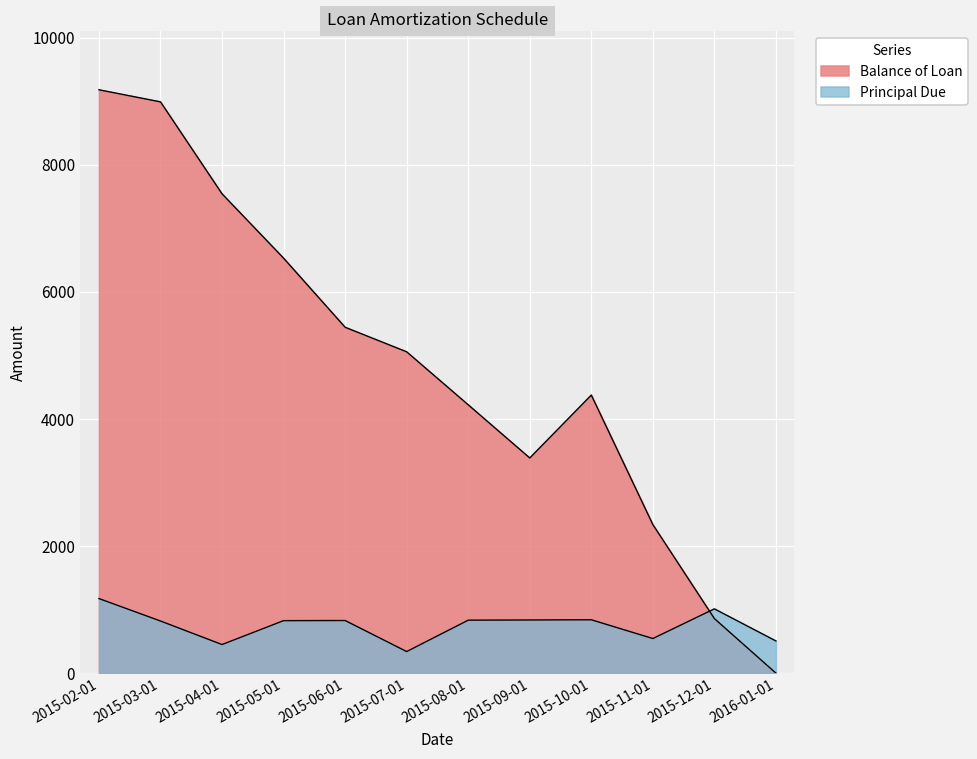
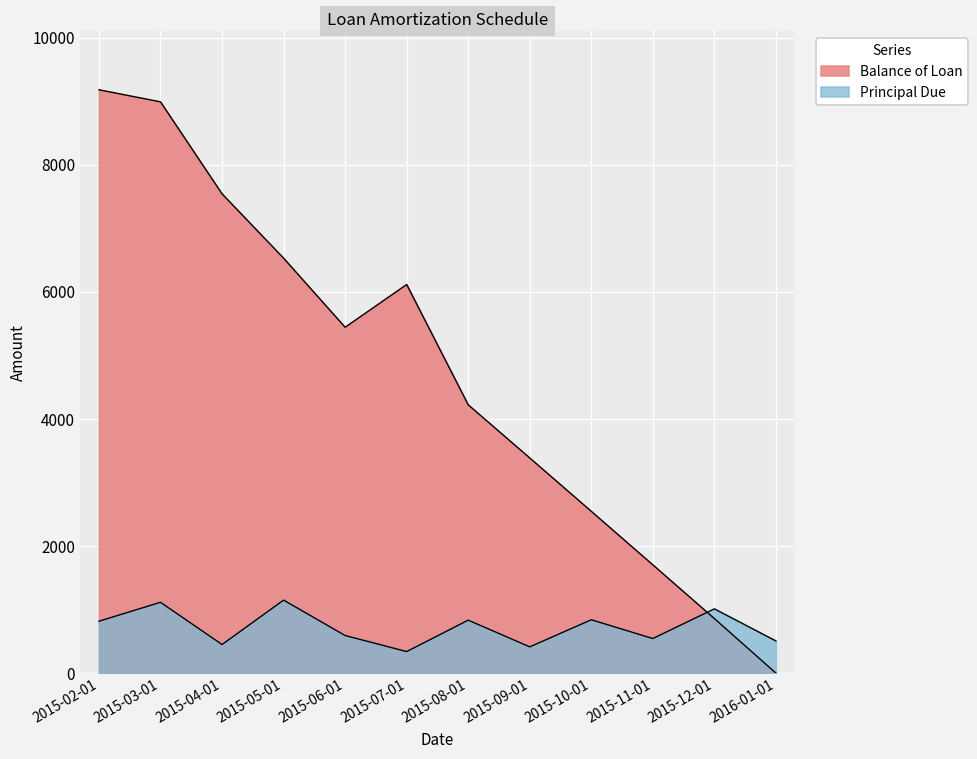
  {
    "Balance of Loan": {
      "2015-02-01": 9200,
      "2015-03-01": 9000,
      "2015-04-01": 7500,
      "2015-05-01": 6500,
      "2015-06-01": 5400,
-     "2015-07-01": 5100,
+     "2015-07-01": 6100,
      "2015-08-01": 4200,
      "2015-09-01": 3400,
-     "2015-10-01": 4400,
-     "2015-11-01": 2300,
+     "2015-10-01": 2500,
+     "2015-11-01": 1700,
      "2015-12-01": 900,
      "2016-01-01": 0
    },
    "Principal Due": {
-     "2015-02-01": 1200,
-     "2015-03-01": 800,
+     "2015-02-01": 800,
+     "2015-03-01": 1100,
      "2015-04-01": 500,
-     "2015-05-01": 800,
-     "2015-06-01": 800,
+     "2015-05-01": 1100,
+     "2015-06-01": 600,
      "2015-07-01": 300,
      "2015-08-01": 800,
-     "2015-09-01": 800,
+     "2015-09-01": 400,
      "2015-10-01": 800,
      "2015-11-01": 500,
      "2015-12-01": 1000,
      "2016-01-01": 500
    }
  }
